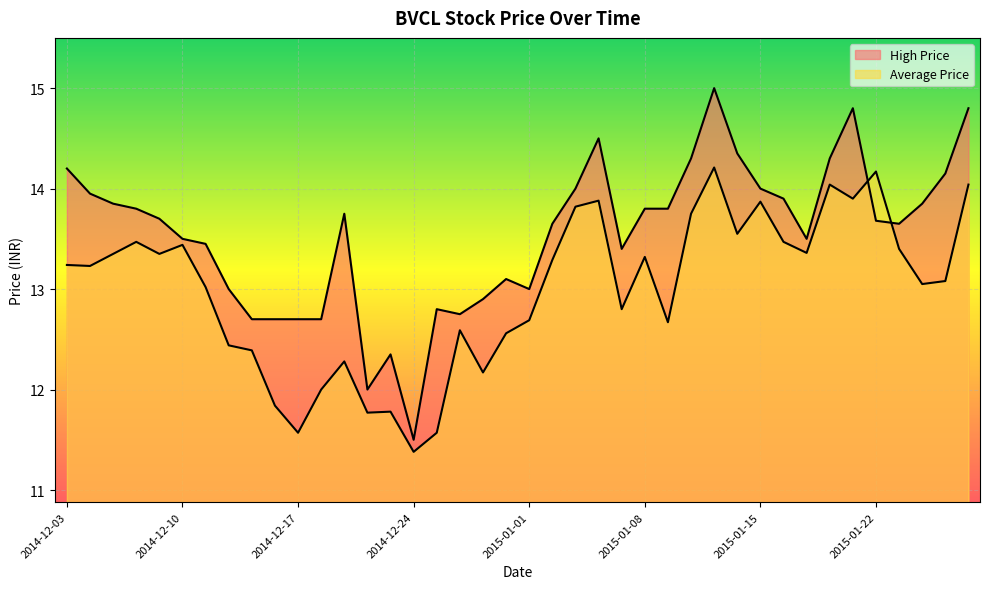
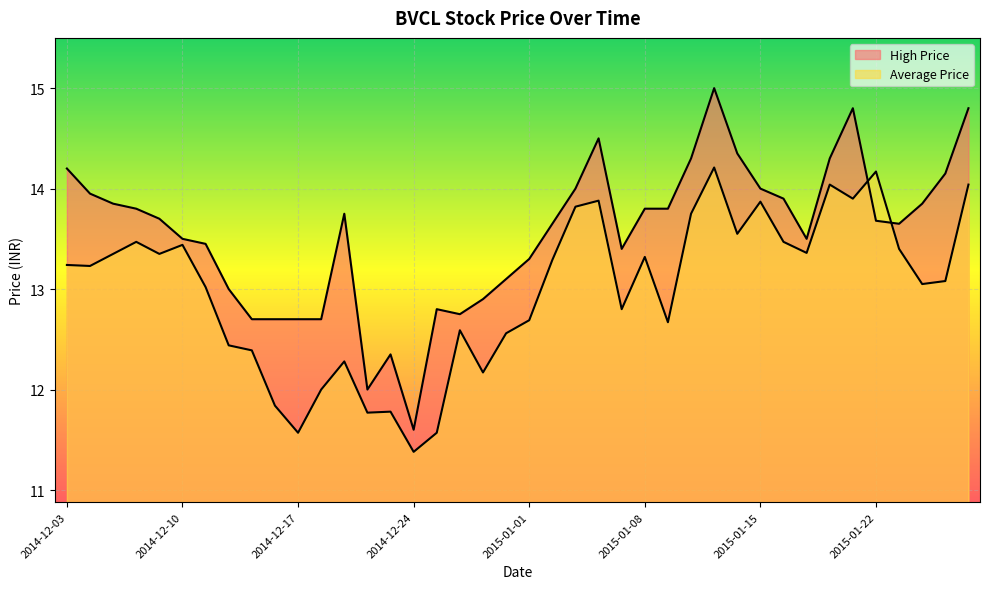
  {
    "High Price": {
      "2014-12-03": 14.2,
      "2014-12-10": 13.5,
      "2014-12-17": 12.7,
-     "2014-12-24": 11.5,
-     "2015-01-01": 13.0,
+     "2014-12-24": 11.6,
+     "2015-01-01": 13.3,
      "2015-01-08": 13.8,
      "2015-01-15": 14.0,
      "2015-01-22": 13.7
    },
    "Average Price": {
      "2014-12-03": 13.24,
      "2014-12-10": 13.44,
      "2014-12-17": 11.57,
      "2014-12-24": 11.4,
      "2015-01-01": 12.7,
      "2015-01-08": 13.3,
      "2015-01-15": 13.87,
      "2015-01-22": 14.17
    }
  }
